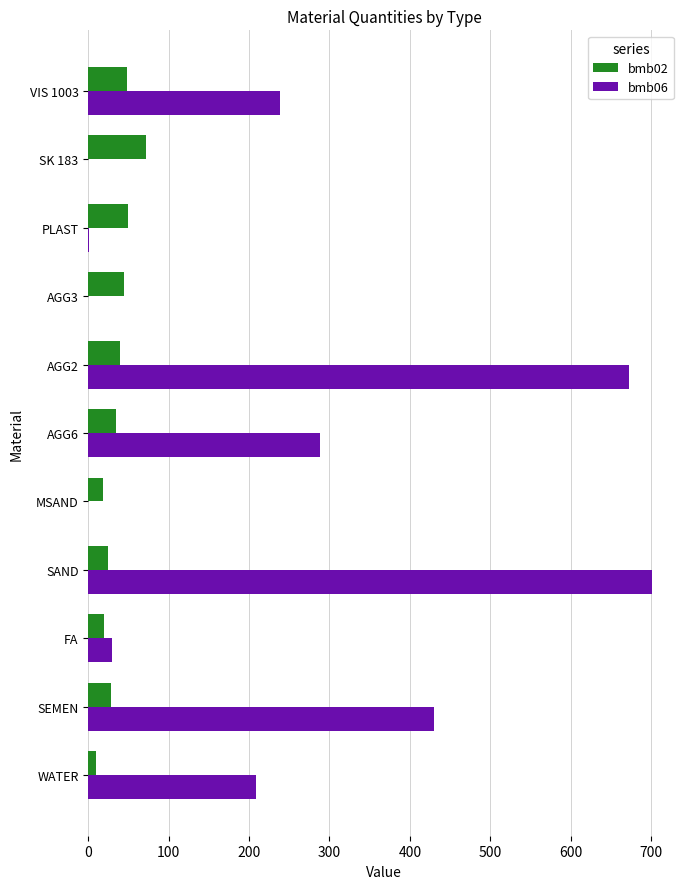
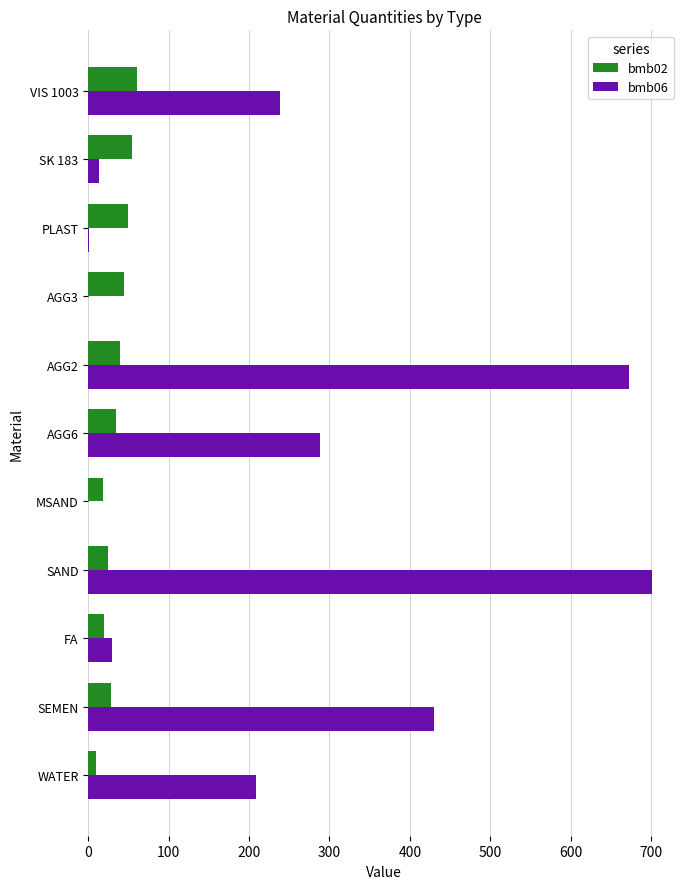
  {
    "bmb02": {
-     "VIS 1003": 50,
-     "SK 183": 70,
+     "VIS 1003": 60,
+     "SK 183": 60,
      "PLAST": 50,
      "AGG3": 50,
      "AGG2": 40,
      "AGG6": 40,
      "MSAND": 20,
      "SAND": 30,
      "FA": 20,
      "SEMEN": 30,
      "WATER": 10
    },
    "bmb06": {
      "VIS 1003": 240,
-     "SK 183": 0,
+     "SK 183": 10,
      "AGG3": 0,
      "AGG2": 670,
      "AGG6": 290,
      "MSAND": 0,
      "SAND": 700,
      "FA": 30,
      "SEMEN": 430,
      "WATER": 210
    }
  }
